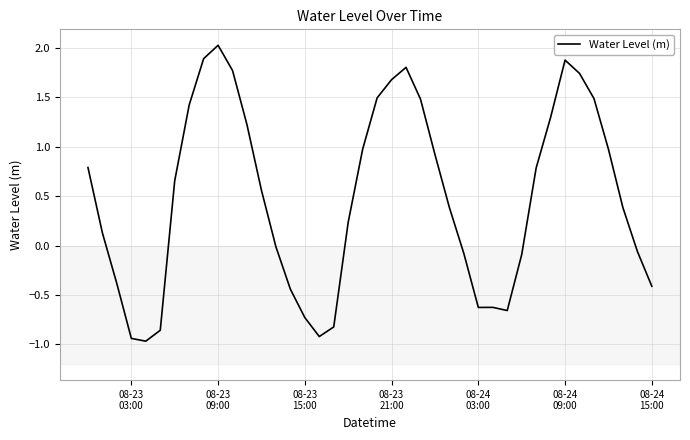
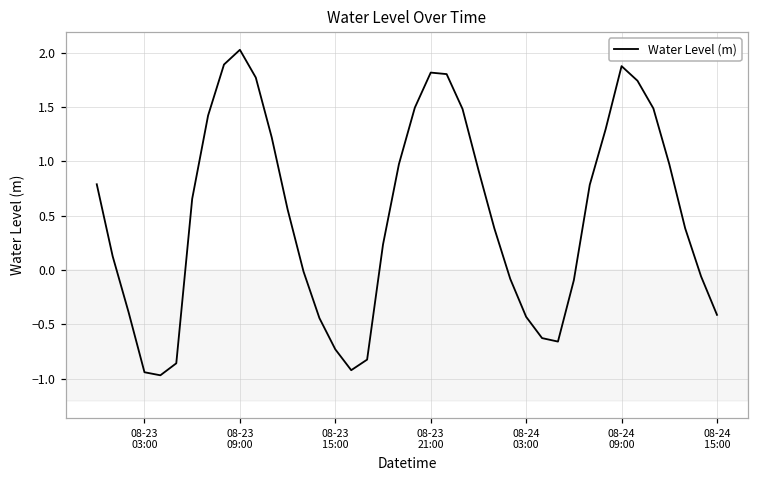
  {
    "08-23 03:00": -0.9,
    "08-23 09:00": 2.0,
    "08-23 15:00": -0.7,
-   "08-23 21:00": 1.7,
-   "08-24 03:00": -0.6,
+   "08-23 21:00": 1.8,
+   "08-24 03:00": -0.4,
    "08-24 09:00": 1.9,
    "08-24 15:00": -0.4
  }
